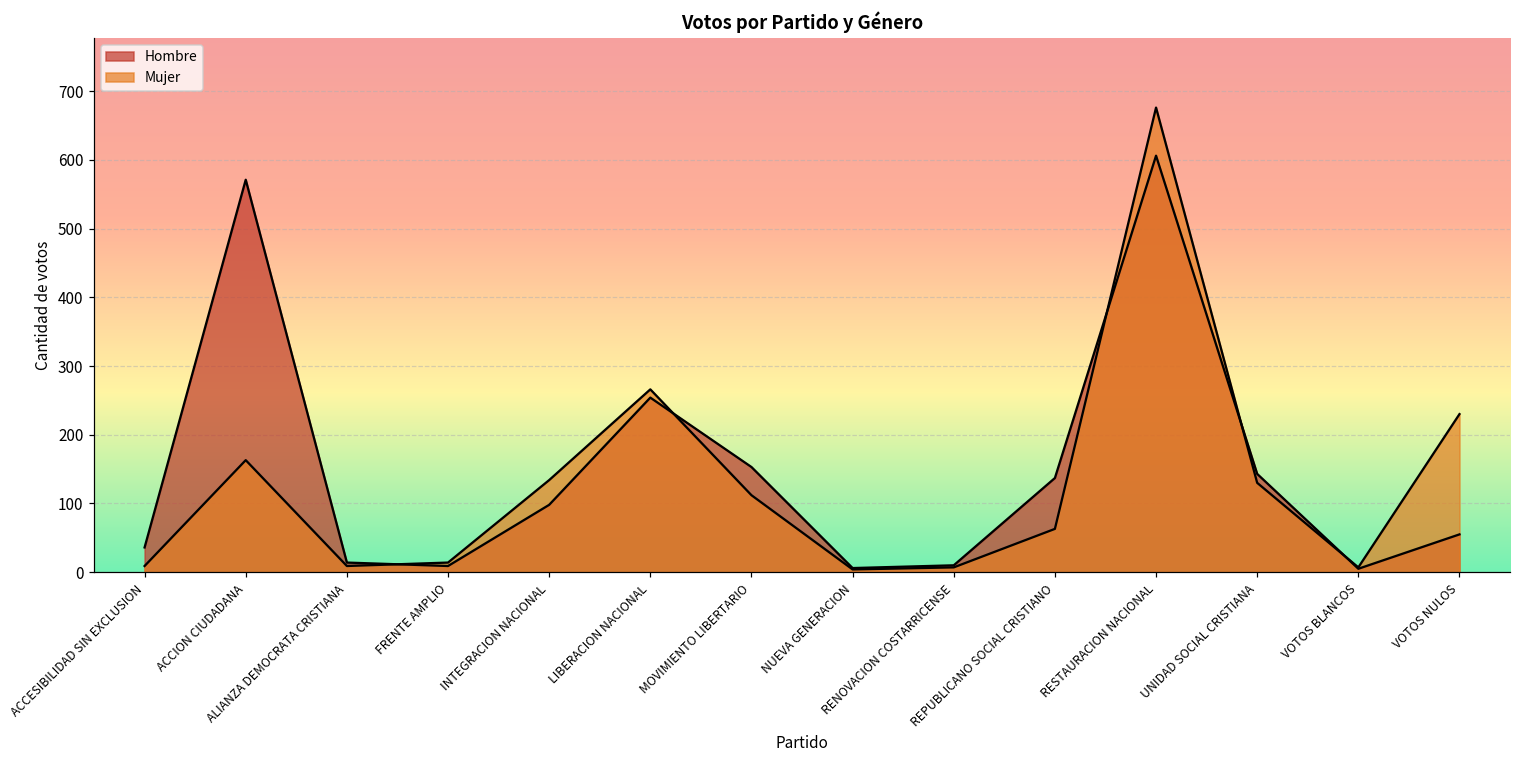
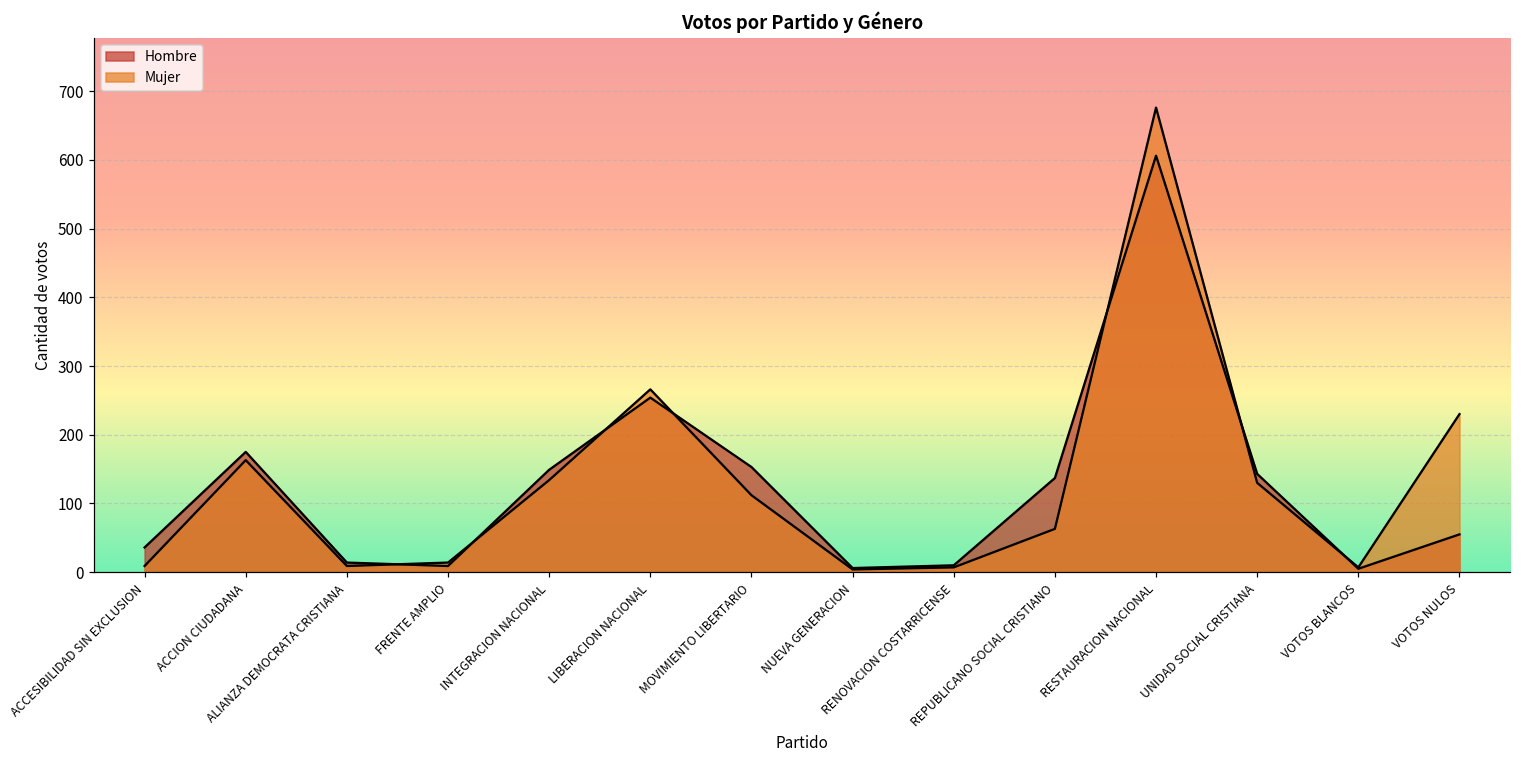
  {
    "Hombre": {
      "ACCESIBILIDAD SIN EXCLUSION": 40,
-     "ACCION CIUDADANA": 570,
+     "ACCION CIUDADANA": 180,
      "ALIANZA DEMOCRATA CRISTIANA": 10,
      "FRENTE AMPLIO": 10,
-     "INTEGRACION NACIONAL": 100,
+     "INTEGRACION NACIONAL": 150,
      "LIBERACION NACIONAL": 250,
      "MOVIMIENTO LIBERTARIO": 150,
      "REPUBLICANO SOCIAL CRISTIANO": 140,
      "RESTAURACION NACIONAL": 610,
      "UNIDAD SOCIAL CRISTIANA": 140,
      "VOTOS NULOS": 60
    },
    "Mujer": {
      "ACCESIBILIDAD SIN EXCLUSION": 10,
      "ACCION CIUDADANA": 160,
      "ALIANZA DEMOCRATA CRISTIANA": 10,
      "FRENTE AMPLIO": 10,
      "INTEGRACION NACIONAL": 130,
      "LIBERACION NACIONAL": 270,
      "MOVIMIENTO LIBERTARIO": 110,
      "REPUBLICANO SOCIAL CRISTIANO": 60,
      "RESTAURACION NACIONAL": 680,
      "UNIDAD SOCIAL CRISTIANA": 130,
      "VOTOS NULOS": 230
    }
  }
